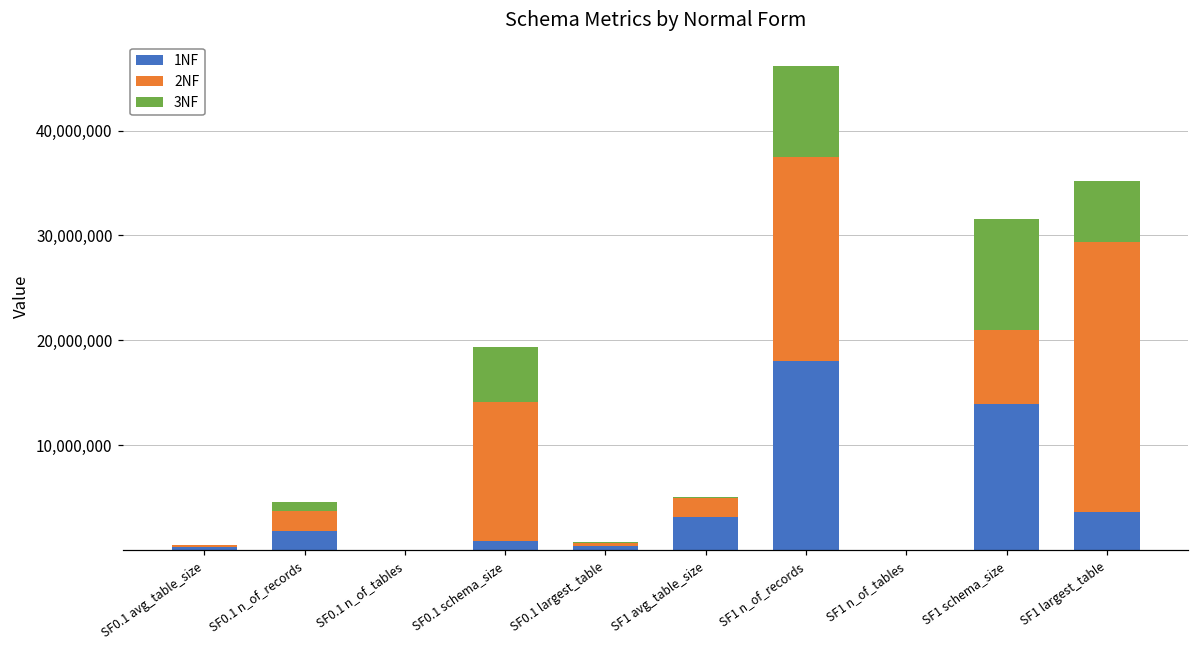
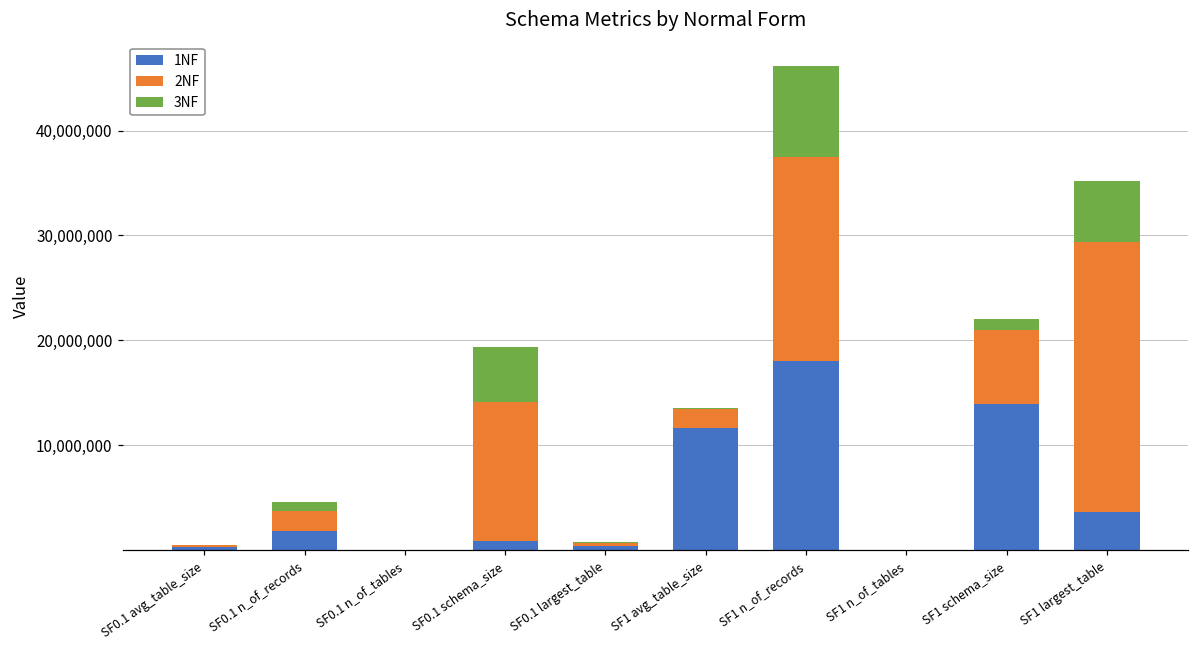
  {
    "1NF": {
      "SF0.1 avg_table_size": "0",
      "SF0.1 n_of_records": "2,000,000",
      "SF0.1 schema_size": "1,000,000",
      "SF0.1 largest_table": "0",
-     "SF1 avg_table_size": "3,000,000",
+     "SF1 avg_table_size": "12,000,000",
      "SF1 n_of_records": "18,000,000",
      "SF1 schema_size": "14,000,000",
      "SF1 largest_table": "4,000,000"
    },
    "2NF": {
      "SF0.1 n_of_records": "2,000,000",
      "SF0.1 schema_size": "13,000,000",
      "SF0.1 largest_table": "0",
      "SF1 avg_table_size": "2,000,000",
      "SF1 n_of_records": "20,000,000",
      "SF1 schema_size": "7,000,000",
      "SF1 largest_table": "26,000,000"
    },
    "3NF": {
      "SF0.1 n_of_records": "1,000,000",
      "SF0.1 schema_size": "5,000,000",
      "SF1 n_of_records": "9,000,000",
-     "SF1 schema_size": "11,000,000",
+     "SF1 schema_size": "1,000,000",
      "SF1 largest_table": "6,000,000"
    }
  }
